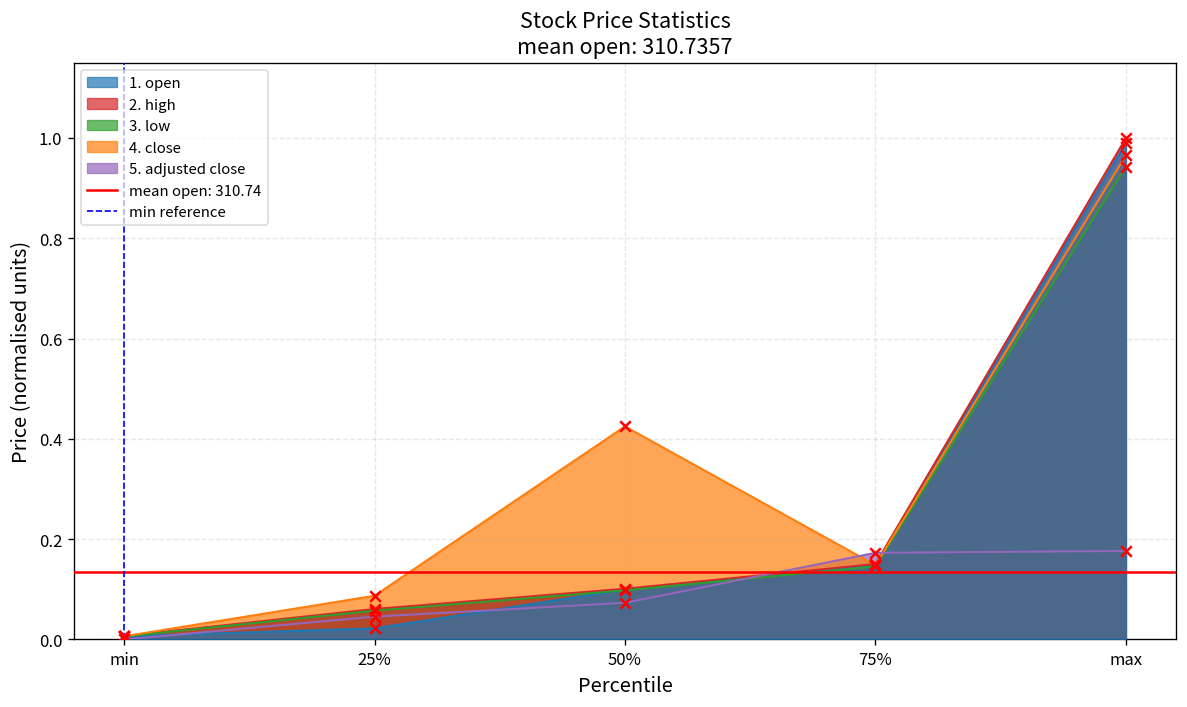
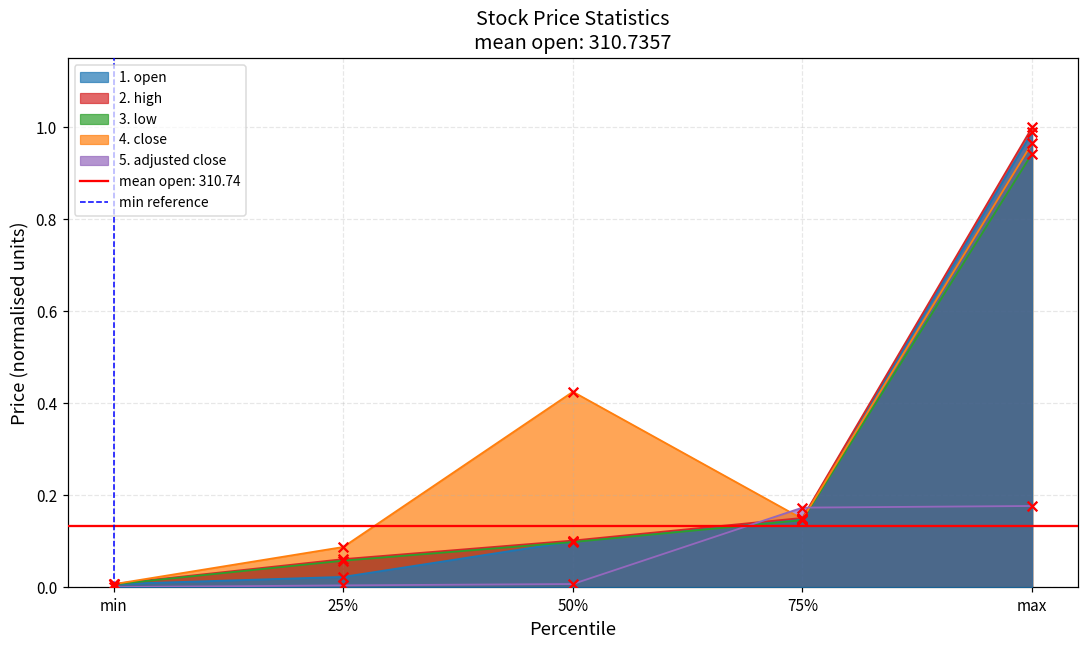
  {
    "1. open": {
      "25%": 0.02,
      "max": 0.99
    },
    "2. high": {
      "max": 1.00
    },
    "3. low": {
      "max": 0.94
    },
    "4. close": {
      "25%": 0.09,
      "50%": 0.42,
      "max": 0.97
    },
    "5. adjusted close": {
-     "25%": 0.05,
-     "50%": 0.07,
+     "25%": 0.00,
+     "50%": 0.01,
      "75%": 0.17,
      "max": 0.18
    }
  }
